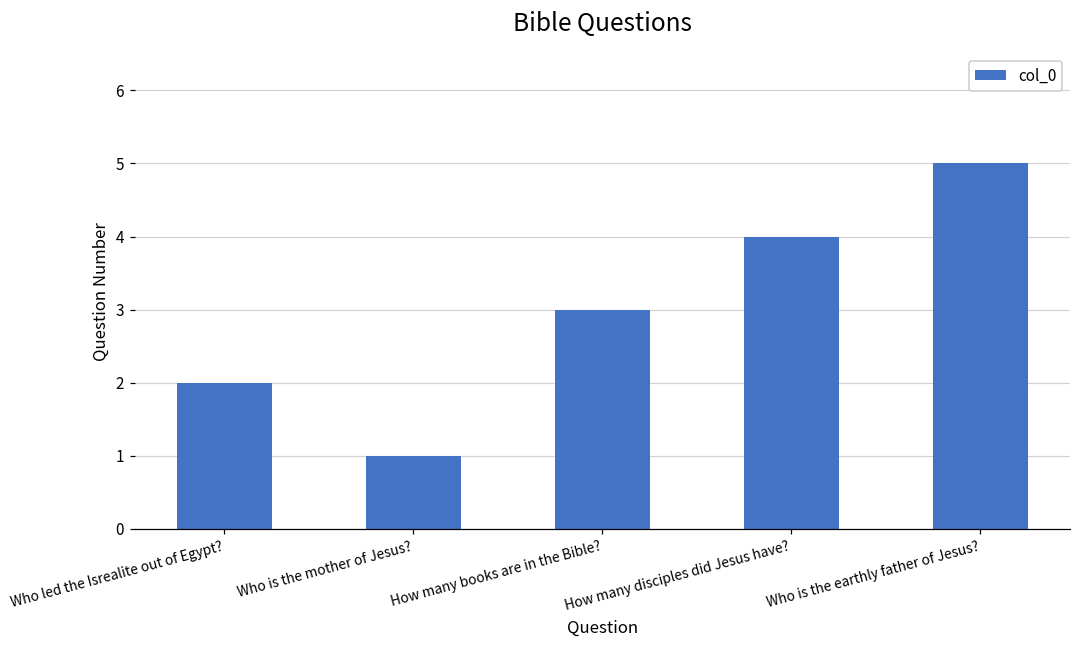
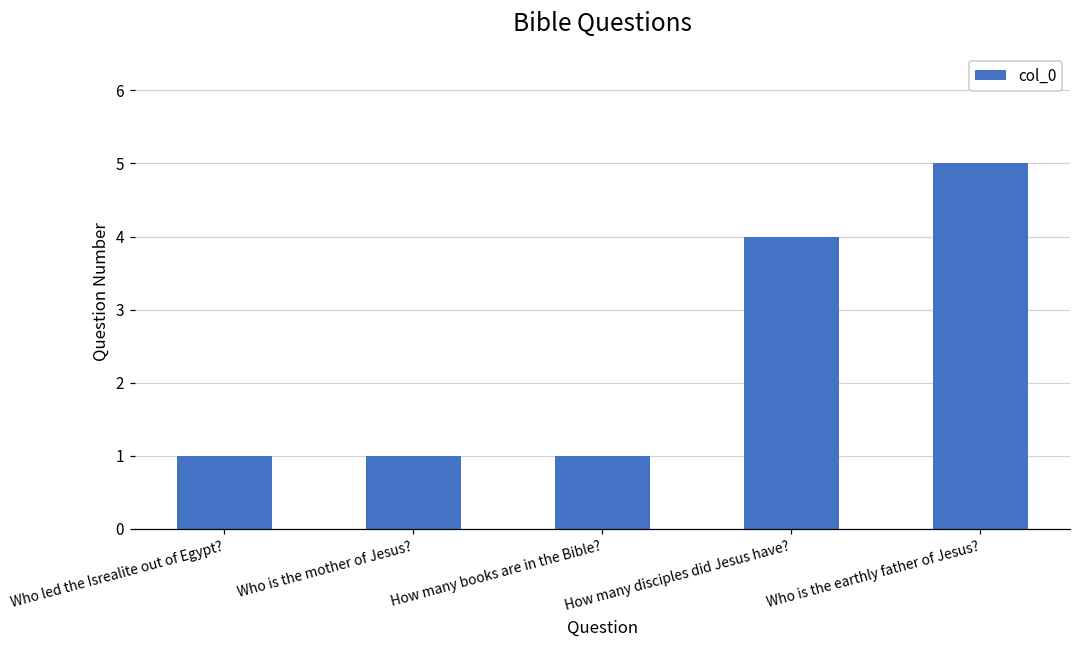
  {
-   "Who led the Isrealite out of Egypt?": 2,
+   "Who led the Isrealite out of Egypt?": 1,
    "Who is the mother of Jesus?": 1,
-   "How many books are in the Bible?": 3,
+   "How many books are in the Bible?": 1,
    "How many disciples did Jesus have?": 4,
    "Who is the earthly father of Jesus?": 5
  }
